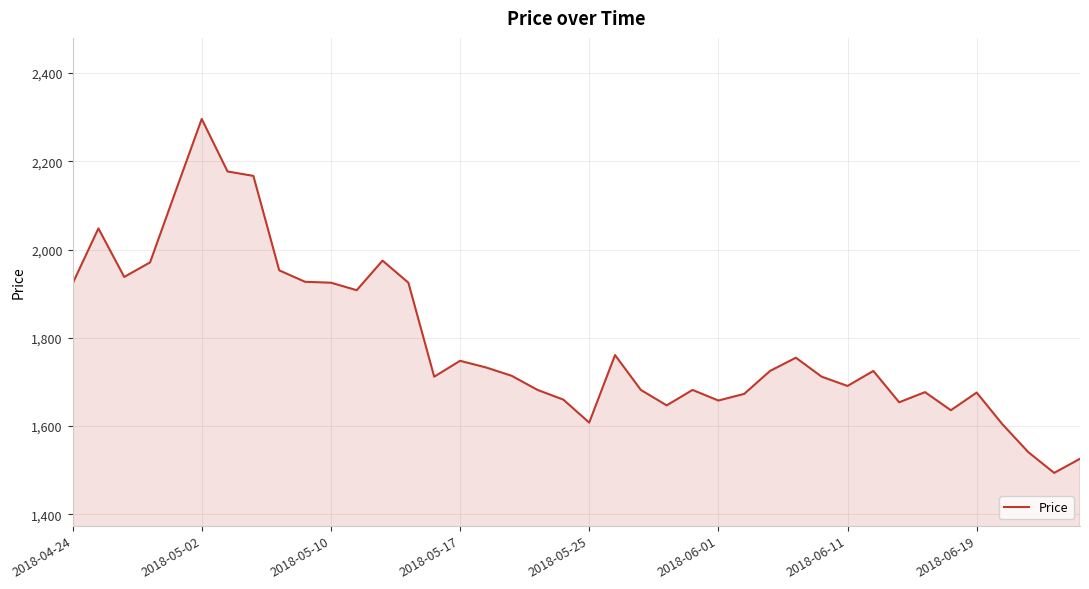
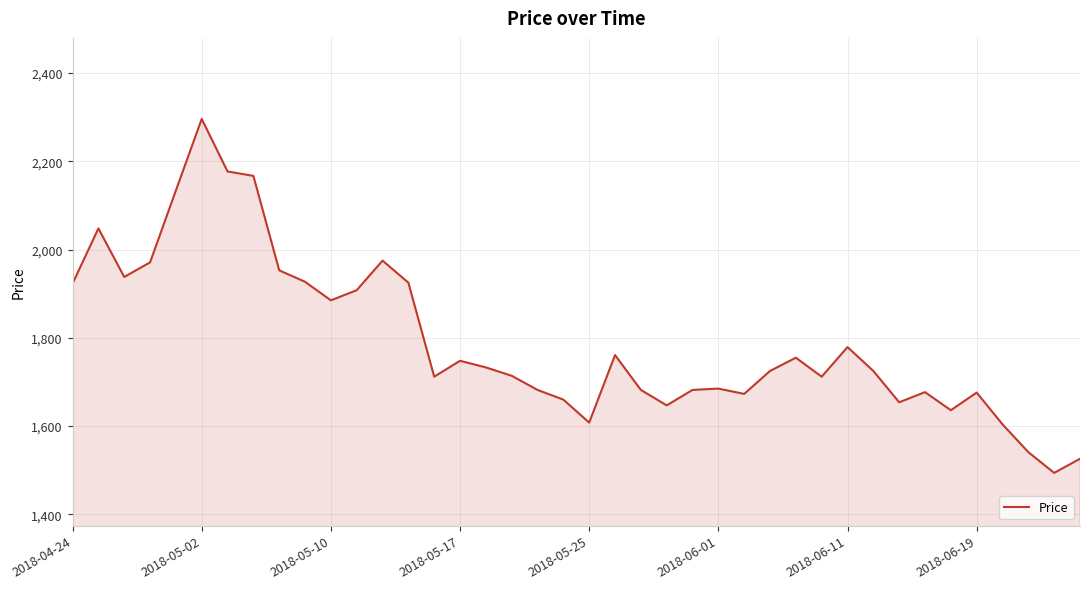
  {
    "2018-04-24": "1,920",
    "2018-05-02": "2,300",
-   "2018-05-10": "1,930",
+   "2018-05-10": "1,890",
    "2018-05-17": "1,750",
    "2018-05-25": "1,610",
-   "2018-06-01": "1,660",
-   "2018-06-11": "1,690",
+   "2018-06-01": "1,690",
+   "2018-06-11": "1,780",
    "2018-06-19": "1,680"
  }
